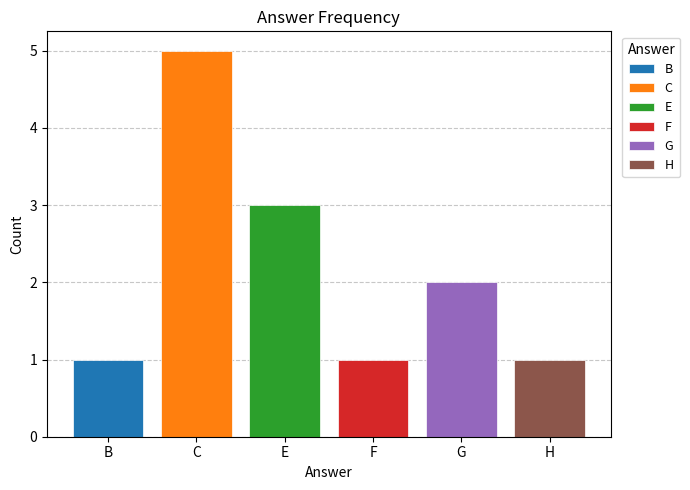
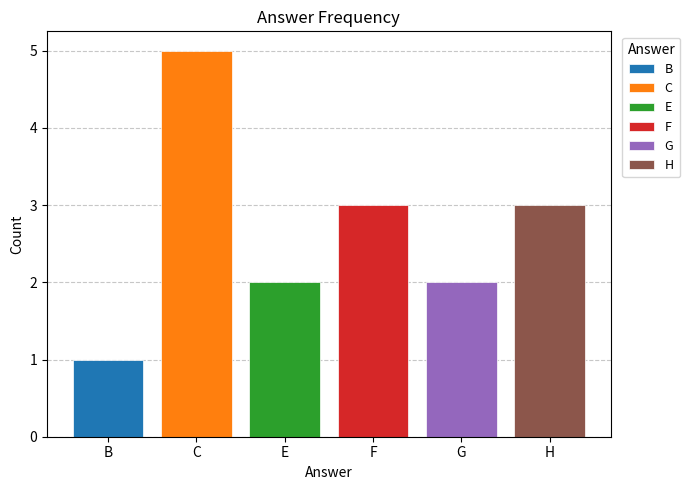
  {
    "B": 1,
    "C": 5,
-   "E": 3,
-   "F": 1,
+   "E": 2,
+   "F": 3,
    "G": 2,
-   "H": 1
+   "H": 3
  }
